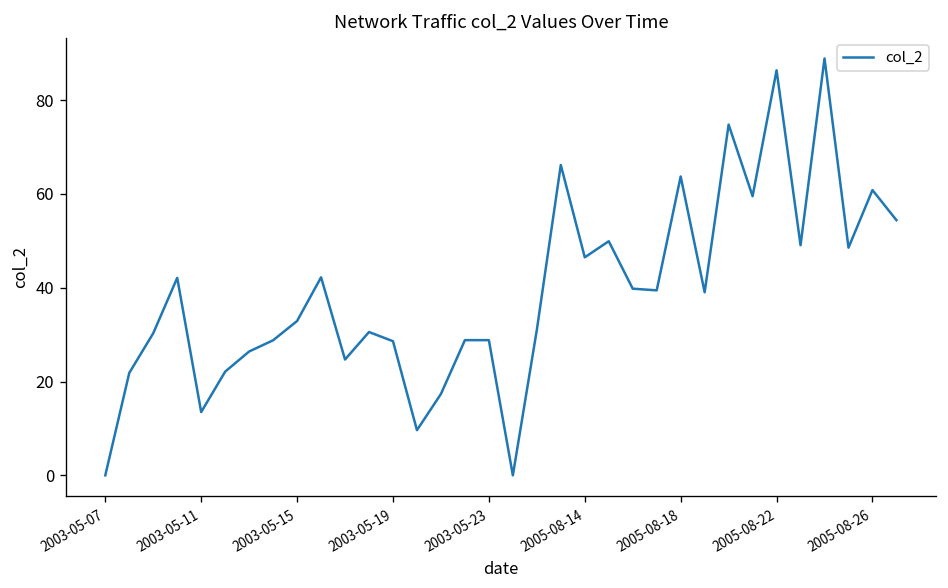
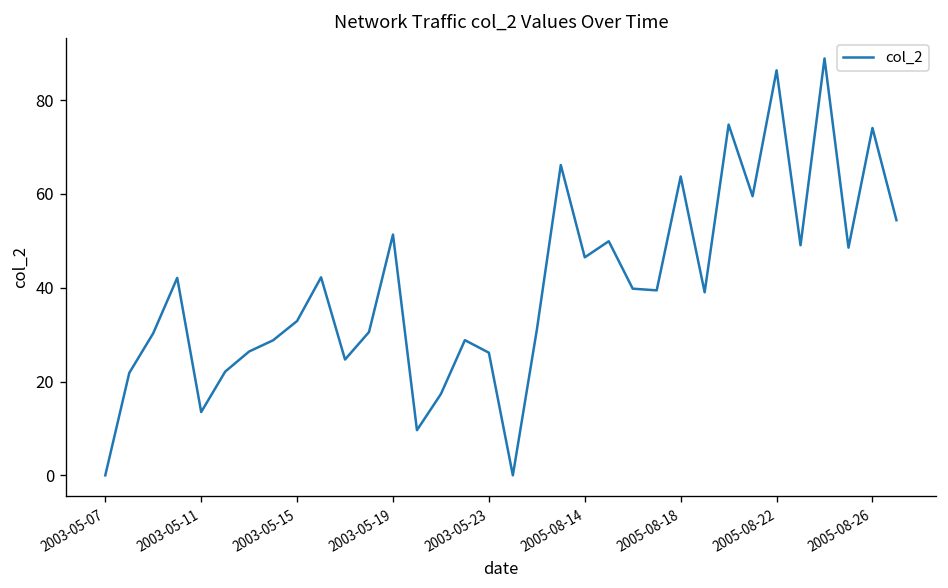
  {
    "2003-05-07": 0,
    "2003-05-11": 13,
    "2003-05-15": 33,
-   "2003-05-19": 29,
-   "2003-05-23": 29,
+   "2003-05-19": 51,
+   "2003-05-23": 26,
    "2005-08-14": 46,
    "2005-08-18": 64,
    "2005-08-22": 86,
-   "2005-08-26": 61
+   "2005-08-26": 74
  }
